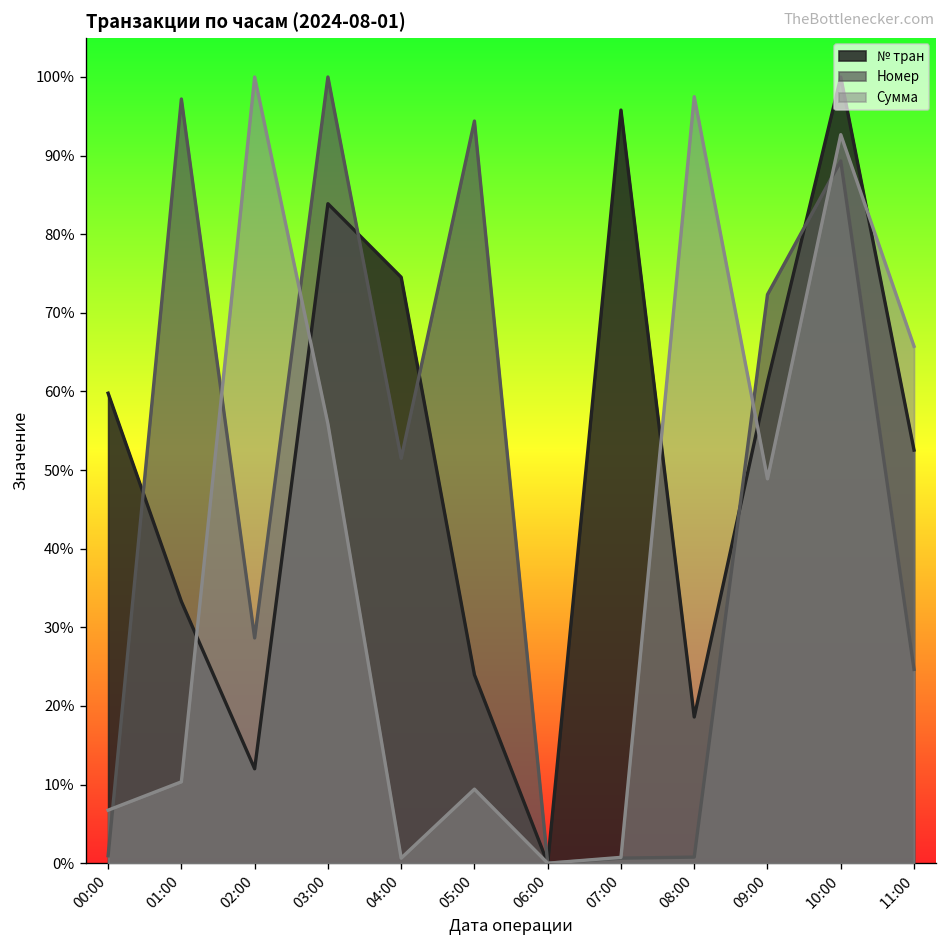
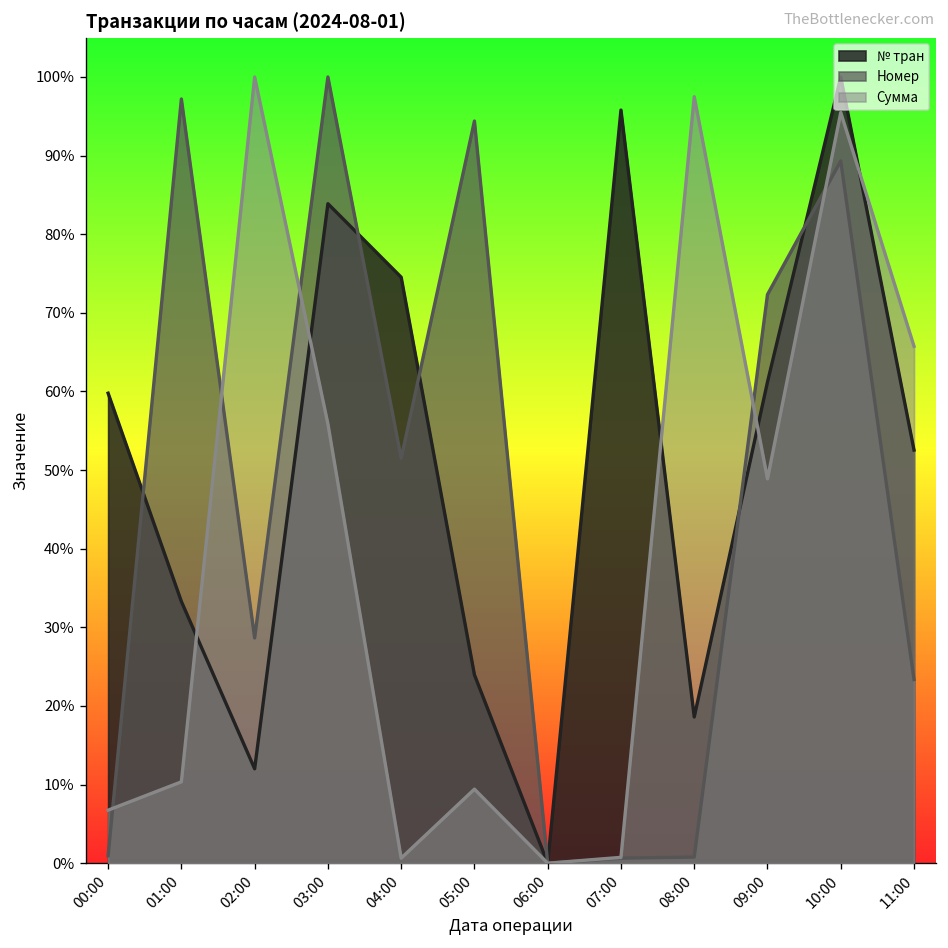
  {
    "№ тран": {
      "00:00": "60%",
      "01:00": "33%",
      "02:00": "12%",
      "03:00": "84%",
      "04:00": "75%",
      "05:00": "24%",
      "07:00": "96%",
      "08:00": "19%",
      "09:00": "61%",
      "11:00": "53%"
    },
    "Номер": {
      "00:00": "1%",
      "01:00": "97%",
      "02:00": "29%",
      "03:00": "100%",
      "04:00": "51%",
      "05:00": "94%",
      "08:00": "1%",
      "09:00": "72%",
      "10:00": "89%",
-     "11:00": "25%"
+     "11:00": "23%"
    },
    "Сумма": {
      "00:00": "7%",
      "01:00": "10%",
      "02:00": "100%",
      "03:00": "56%",
      "04:00": "1%",
      "05:00": "9%",
      "08:00": "97%",
      "09:00": "49%",
-     "10:00": "93%",
+     "10:00": "95%",
      "11:00": "66%"
    }
  }
